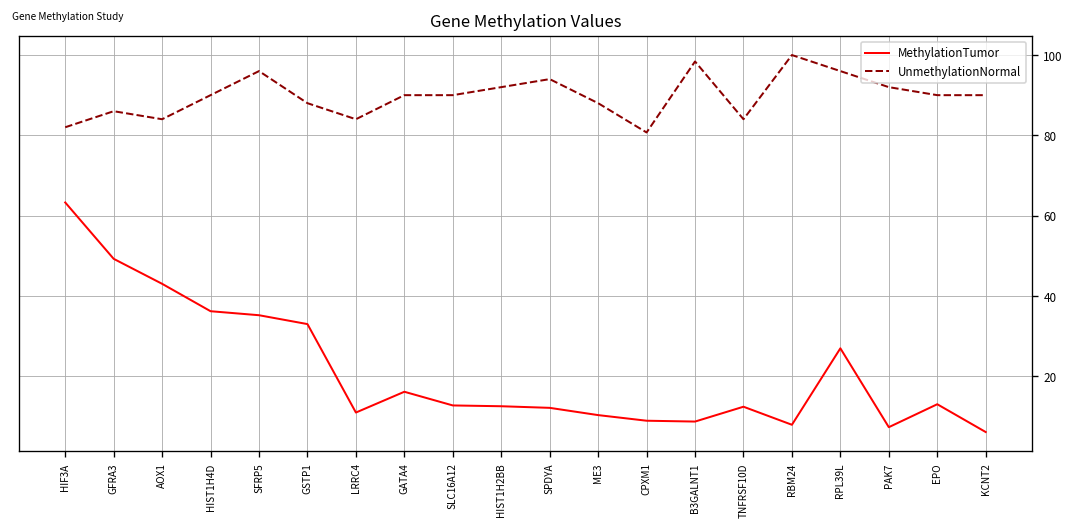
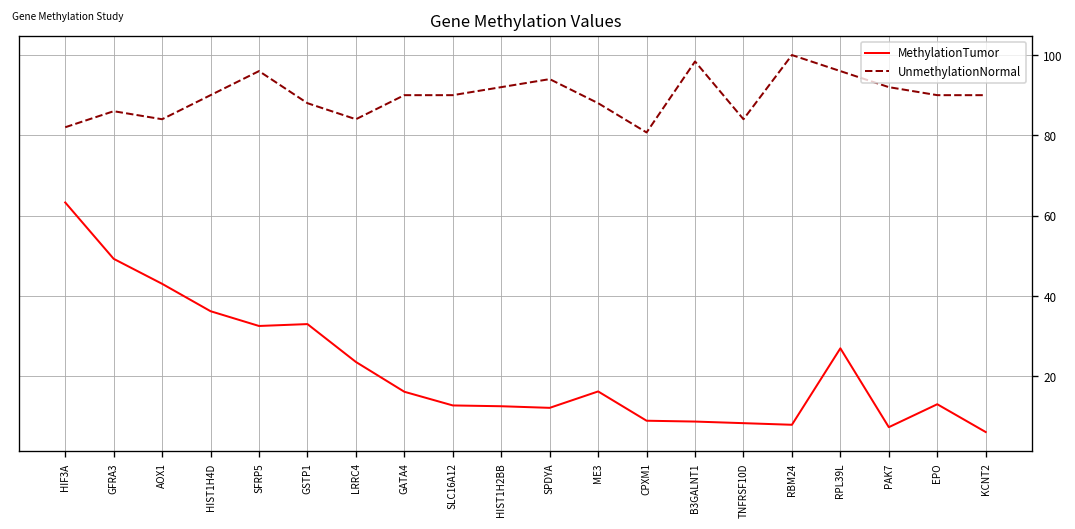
  {
    "MethylationTumor": {
      "HIF3A": 63,
      "GFRA3": 49,
      "AOX1": 43,
      "HIST1H4D": 36,
-     "SFRP5": 35,
+     "SFRP5": 32,
      "GSTP1": 33,
-     "LRRC4": 11,
+     "LRRC4": 23,
      "GATA4": 16,
      "SLC16A12": 13,
      "HIST1H2BB": 12,
      "SPDYA": 12,
-     "ME3": 10,
+     "ME3": 16,
      "CPXM1": 9,
      "B3GALNT1": 9,
-     "TNFRSF10D": 12,
+     "TNFRSF10D": 8,
      "RBM24": 8,
      "RPL39L": 27,
      "PAK7": 7,
      "EPO": 13,
      "KCNT2": 6
    },
    "UnmethylationNormal": {
      "HIF3A": 82,
      "GFRA3": 86,
      "AOX1": 84,
      "HIST1H4D": 90,
      "SFRP5": 96,
      "GSTP1": 88,
      "LRRC4": 84,
      "GATA4": 90,
      "SLC16A12": 90,
      "HIST1H2BB": 92,
      "SPDYA": 94,
      "ME3": 88,
      "CPXM1": 81,
      "B3GALNT1": 98,
      "TNFRSF10D": 84,
      "RBM24": 100,
      "RPL39L": 96,
      "PAK7": 92,
      "EPO": 90,
      "KCNT2": 90
    }
  }
